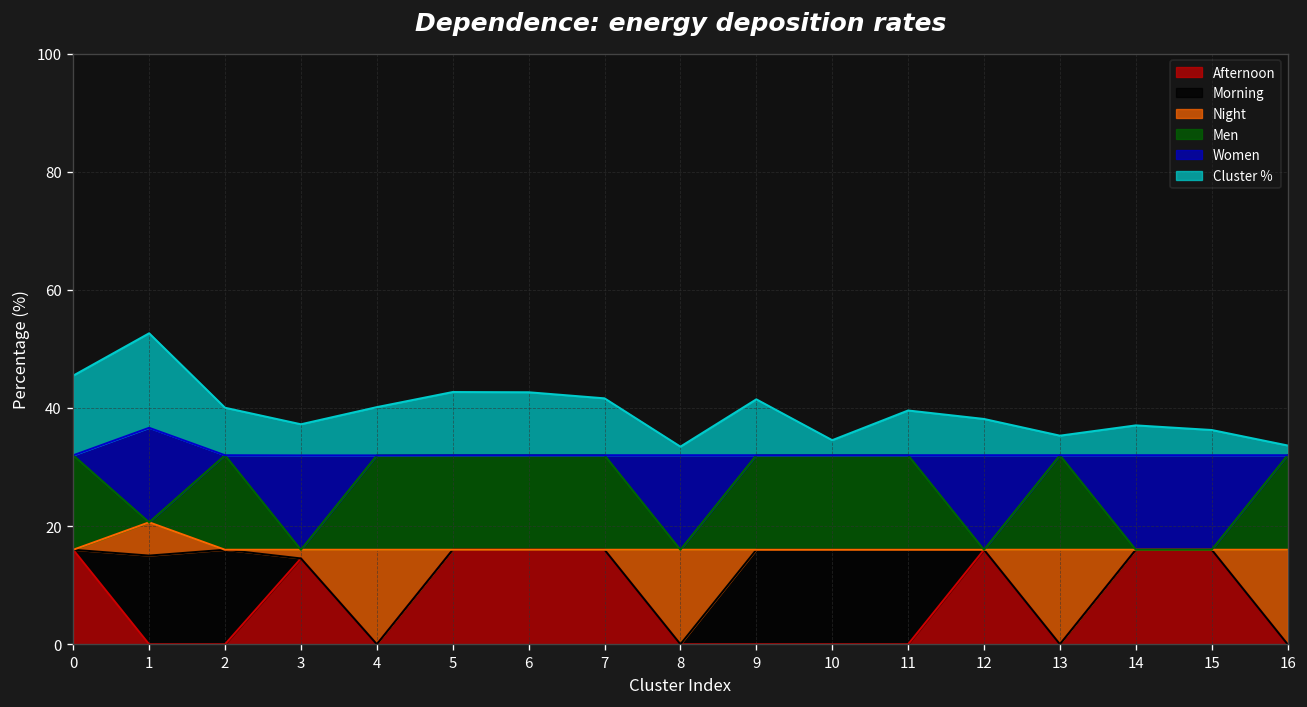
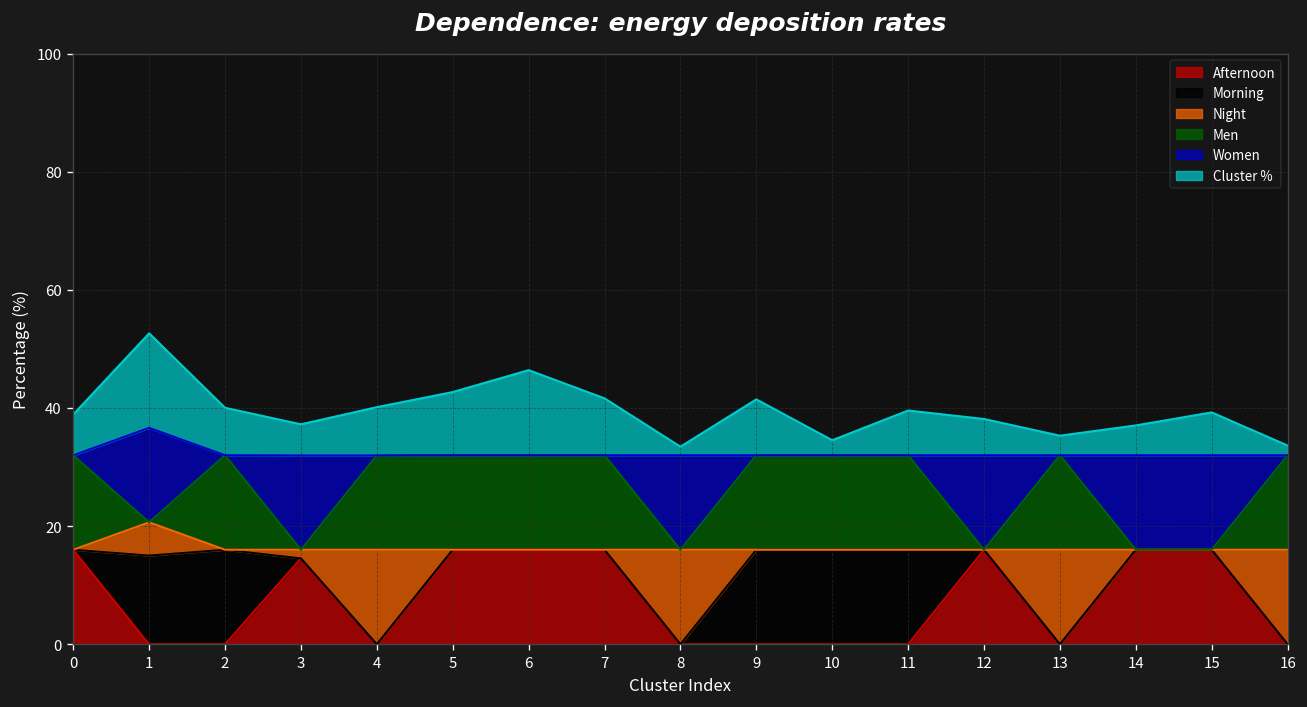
  {
    "Afternoon": {
      "1": 0,
      "2": 0,
      "9": 0,
      "10": 0,
      "11": 0
    },
    "Morning": {
      "1": 15
    },
    "Night": {
      "4": 16,
      "13": 16,
      "16": 16
    },
    "Women": {
      "1": 16,
      "3": 16,
      "8": 16,
      "12": 16,
      "14": 16,
      "15": 16
    },
    "Cluster %": {
-     "0": 13,
+     "0": 7,
      "1": 16,
      "2": 8,
      "3": 5,
      "4": 8,
      "5": 11,
-     "6": 11,
+     "6": 14,
      "7": 10,
      "8": 1,
      "9": 9,
      "10": 3,
      "11": 8,
      "12": 6,
      "13": 3,
      "14": 5,
-     "15": 4,
+     "15": 7,
      "16": 2
    }
  }
